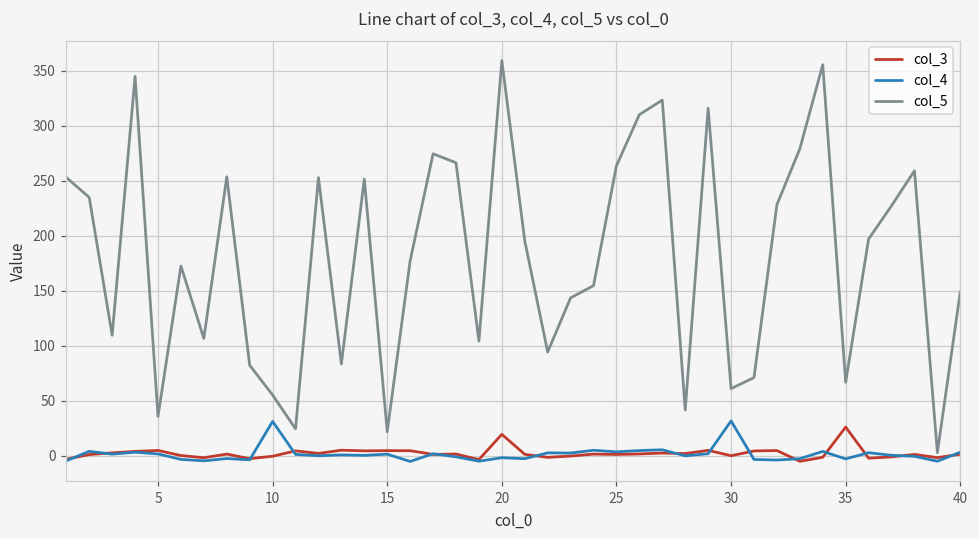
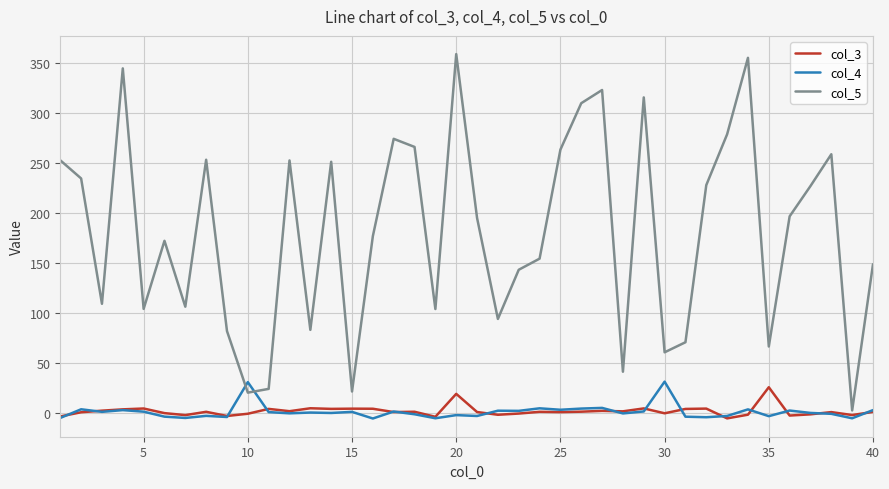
  {
    "col_3": {
      "5": 0,
      "10": 0,
      "15": 0,
      "20": 20,
      "30": 0,
      "35": 30
    },
    "col_4": {
      "5": 0,
      "10": 30,
      "15": 0,
      "20": 0,
      "30": 30,
      "35": 0
    },
    "col_5": {
-     "5": 40,
-     "10": 60,
+     "5": 100,
+     "10": 20,
      "15": 20,
      "20": 360,
      "25": 260,
      "30": 60,
      "35": 70,
      "40": 150
    }
  }
